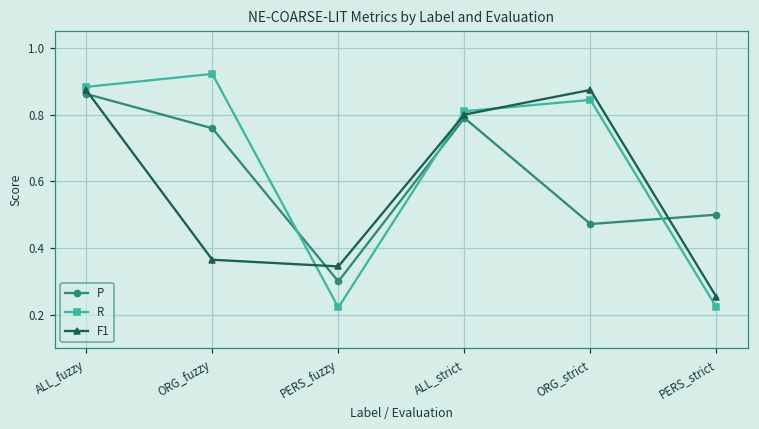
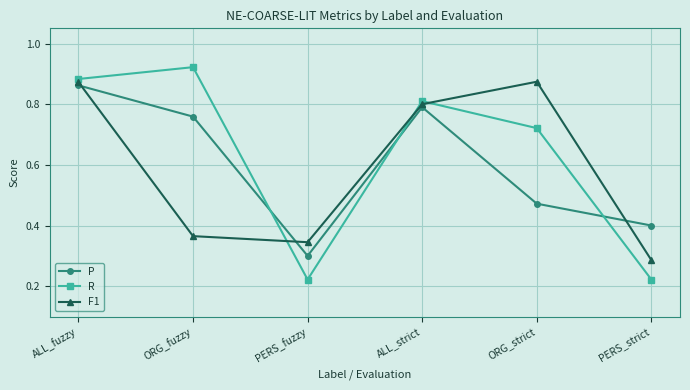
  {
    "P": {
      "ALL_fuzzy": 0.86,
      "ORG_fuzzy": 0.76,
      "PERS_fuzzy": 0.3,
      "ALL_strict": 0.79,
      "ORG_strict": 0.47,
-     "PERS_strict": 0.5
+     "PERS_strict": 0.4
    },
    "R": {
      "ALL_fuzzy": 0.88,
      "ORG_fuzzy": 0.92,
      "PERS_fuzzy": 0.22,
      "ALL_strict": 0.81,
-     "ORG_strict": 0.84,
+     "ORG_strict": 0.72,
      "PERS_strict": 0.22
    },
    "F1": {
      "ALL_fuzzy": 0.87,
      "ORG_fuzzy": 0.37,
      "PERS_fuzzy": 0.35,
      "ALL_strict": 0.80,
      "ORG_strict": 0.87,
-     "PERS_strict": 0.25
+     "PERS_strict": 0.29
    }
  }
